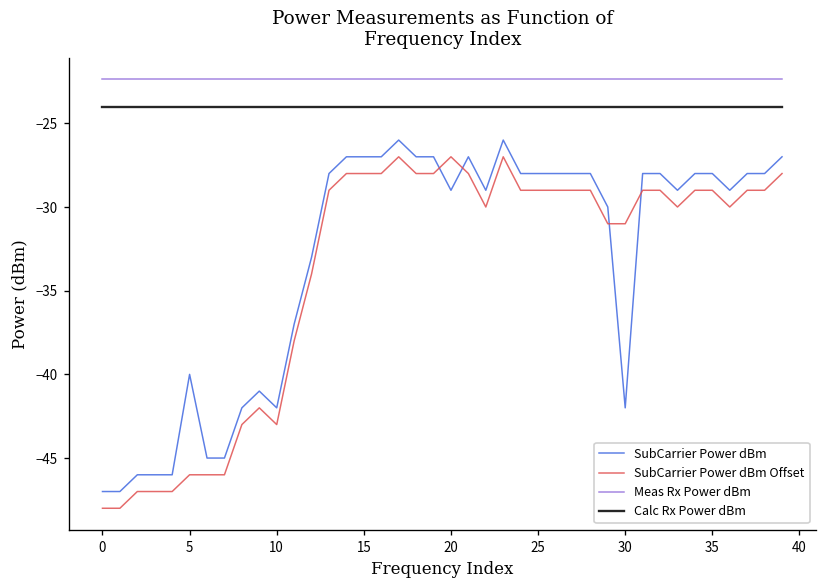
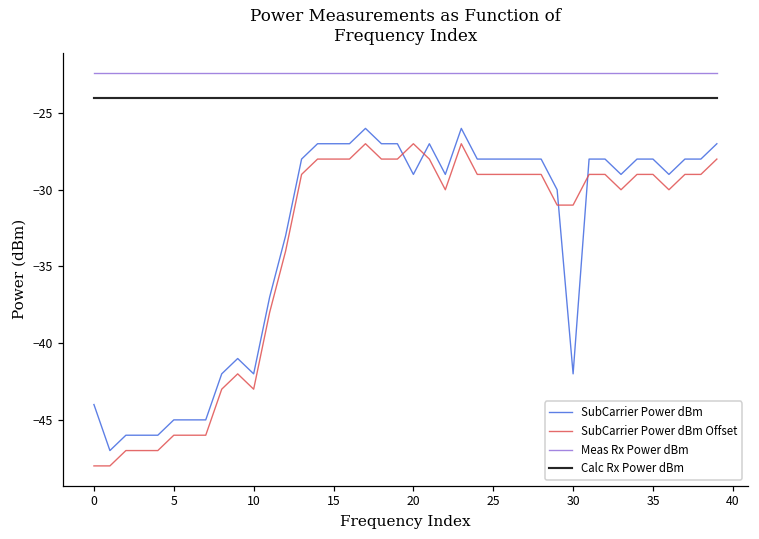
  {
    "SubCarrier Power dBm": {
-     "0": -47,
-     "5": -40,
+     "0": -44,
+     "5": -45,
      "10": -42,
      "15": -27,
      "20": -29,
      "25": -28,
      "30": -42,
      "35": -28
    },
    "SubCarrier Power dBm Offset": {
      "0": -48,
      "5": -46,
      "10": -43,
      "15": -28,
      "20": -27,
      "25": -29,
      "30": -31,
      "35": -29
    },
    "Meas Rx Power dBm": {
      "0": -22.4,
      "5": -22.4,
      "10": -22.4,
      "15": -22.4,
      "20": -22.4,
      "25": -22.4,
      "30": -22.4,
      "35": -22.4
    },
    "Calc Rx Power dBm": {
      "0": -24,
      "5": -24,
      "10": -24,
      "15": -24,
      "20": -24,
      "25": -24,
      "30": -24,
      "35": -24
    }
  }
